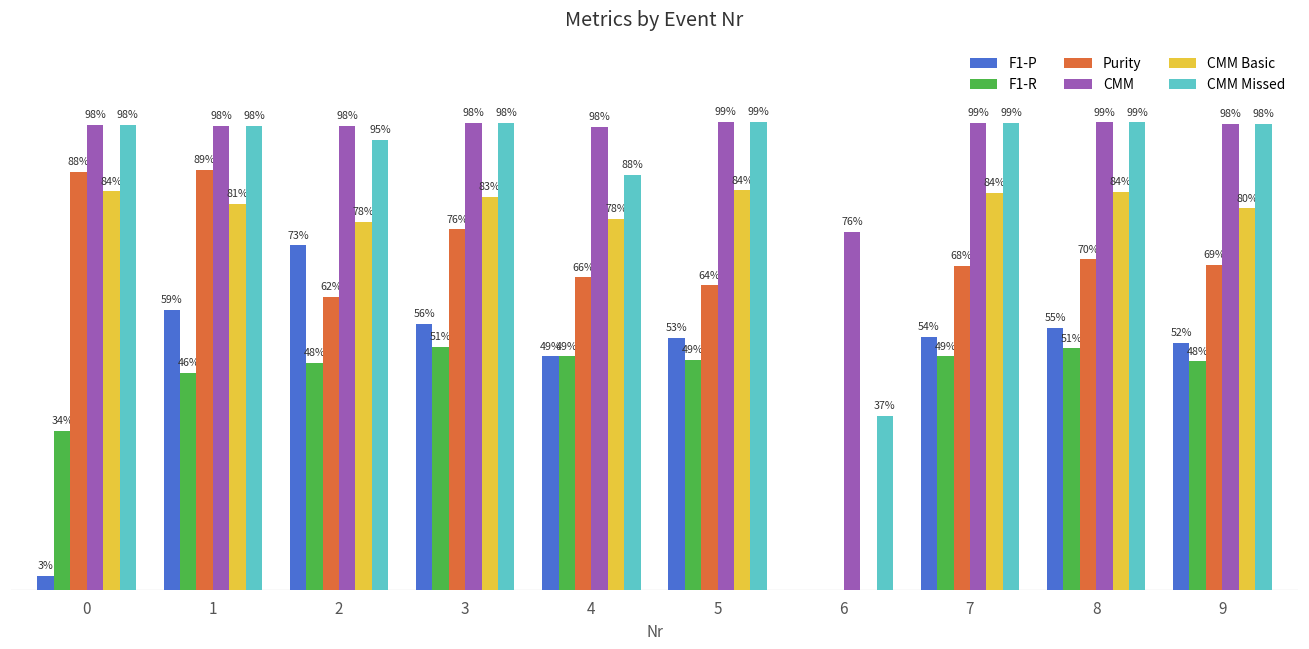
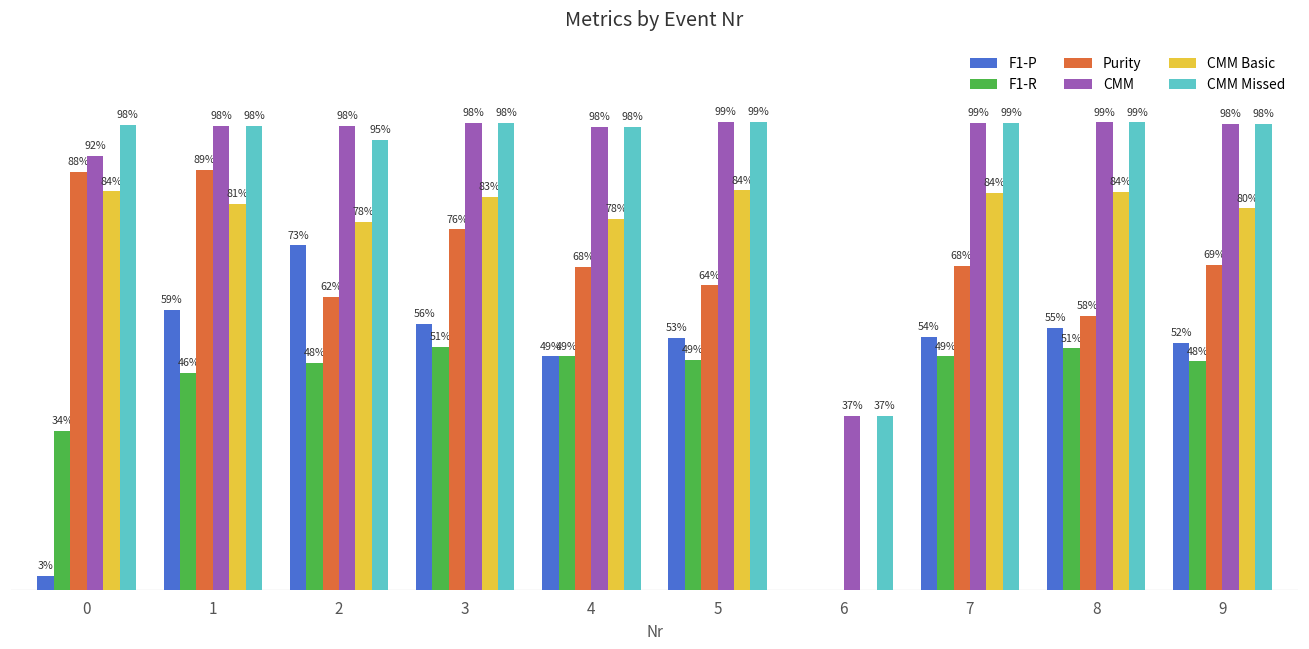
  {
    "F1-P": {
      "0": "3%",
      "1": "59%",
      "2": "73%",
      "3": "56%",
      "5": "53%",
      "7": "54%",
      "8": "55%",
      "9": "52%"
    },
    "F1-R": {
      "0": "34%",
      "1": "46%",
      "2": "48%",
      "3": "51%",
      "5": "49%",
      "7": "49%",
      "8": "51%",
      "9": "48%"
    },
    "Purity": {
      "0": "88%",
      "1": "89%",
      "2": "62%",
      "3": "76%",
-     "4": "66%",
+     "4": "68%",
      "5": "64%",
      "7": "68%",
-     "8": "70%",
+     "8": "58%",
      "9": "69%"
    },
    "CMM": {
-     "0": "98%",
+     "0": "92%",
      "1": "98%",
      "2": "98%",
      "3": "98%",
      "4": "98%",
      "5": "99%",
-     "6": "76%",
+     "6": "37%",
      "7": "99%",
      "8": "99%",
      "9": "98%"
    },
    "CMM Basic": {
      "0": "84%",
      "1": "81%",
      "2": "78%",
      "3": "83%",
      "4": "78%",
      "5": "84%",
      "7": "84%",
      "8": "84%",
      "9": "80%"
    },
    "CMM Missed": {
      "0": "98%",
      "1": "98%",
      "2": "95%",
      "3": "98%",
-     "4": "88%",
+     "4": "98%",
      "5": "99%",
      "6": "37%",
      "7": "99%",
      "8": "99%",
      "9": "98%"
    }
  }
